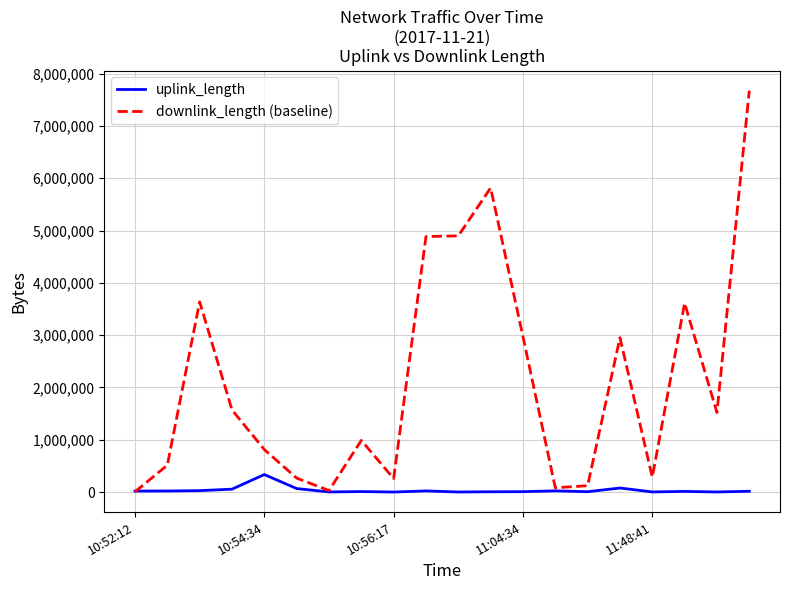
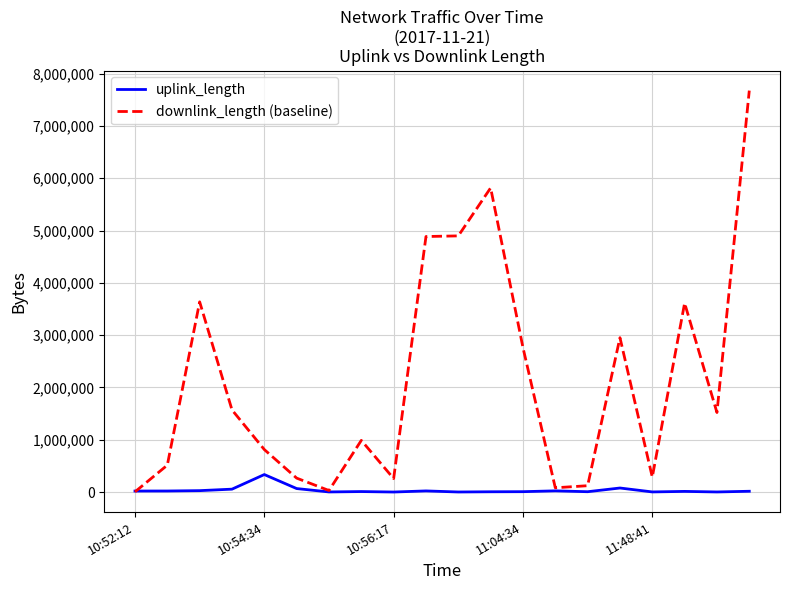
  {
    "uplink_length": {
      "10:54:34": "300,000",
      "10:56:17": "0",
      "11:04:34": "0",
      "11:48:41": "0"
    },
    "downlink_length (baseline)": {
      "10:54:34": "800,000",
      "10:56:17": "300,000",
-     "11:04:34": "3,000,000",
+     "11:04:34": "2,800,000",
      "11:48:41": "300,000"
    }
  }
